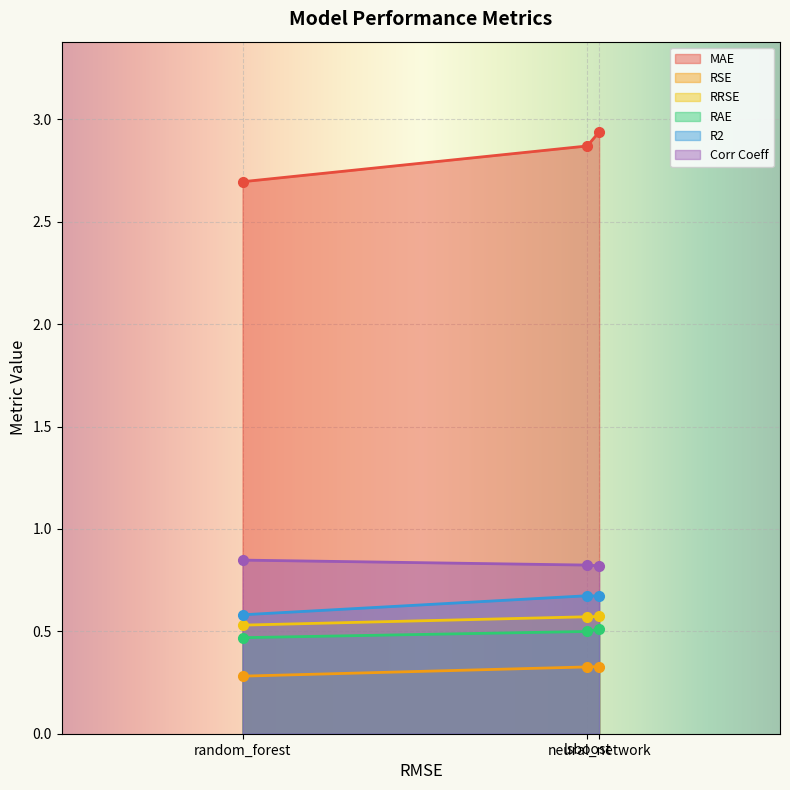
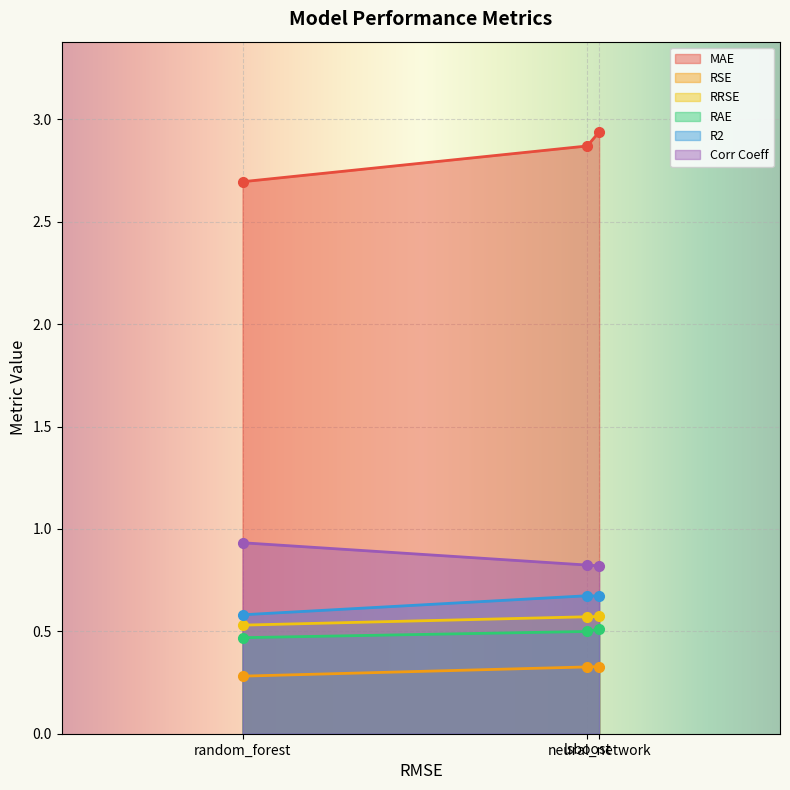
  {
    "MAE": {
      "random_forest": 2.70
    },
    "RAE": {
      "random_forest": 0.47
    },
    "R2": {
      "random_forest": 0.58
    },
    "Corr Coeff": {
-     "random_forest": 0.85
+     "random_forest": 0.93
    }
  }
